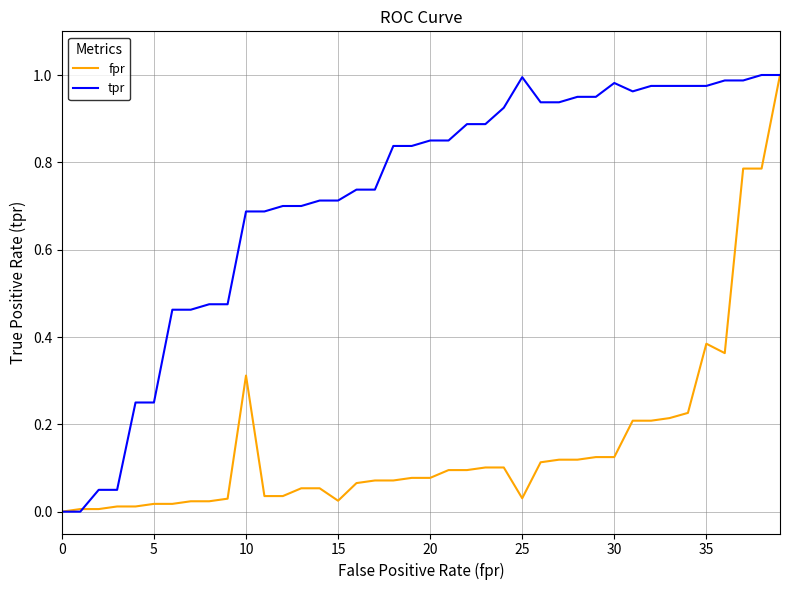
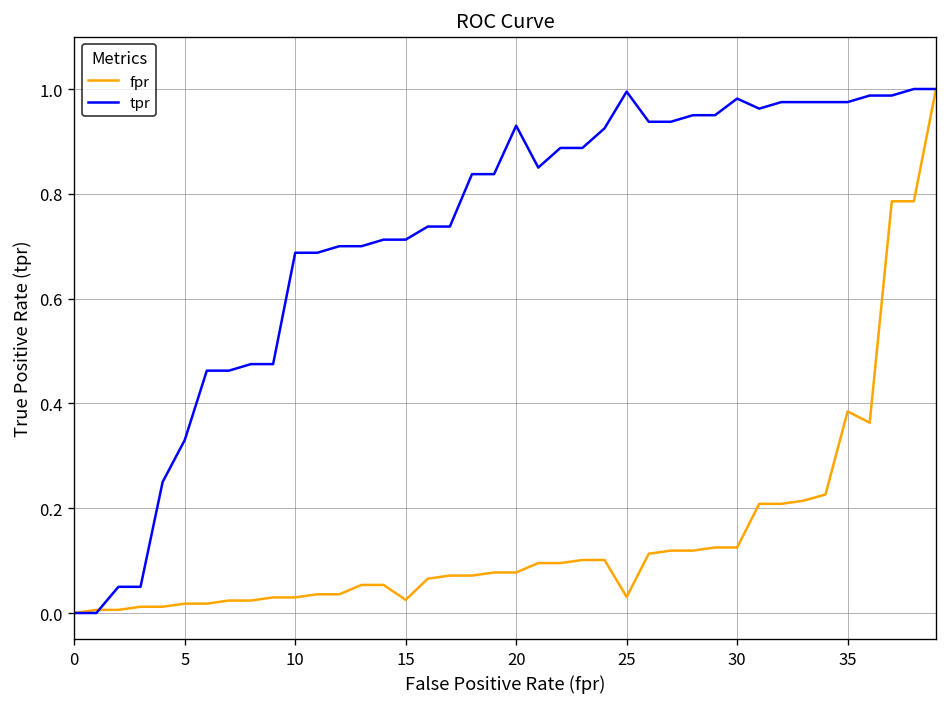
  {
    "fpr": {
      "5": 0.02,
-     "10": 0.31,
+     "10": 0.03,
      "15": 0.03,
      "20": 0.08,
      "25": 0.03,
      "30": 0.13,
      "35": 0.38
    },
    "tpr": {
-     "5": 0.25,
+     "5": 0.33,
      "10": 0.69,
      "15": 0.71,
-     "20": 0.85,
+     "20": 0.93,
      "25": 1.00,
      "30": 0.98,
      "35": 0.98
    }
  }
